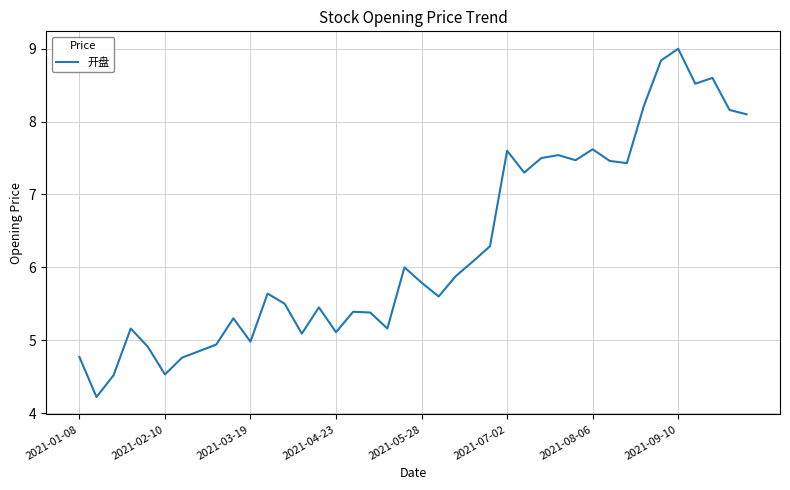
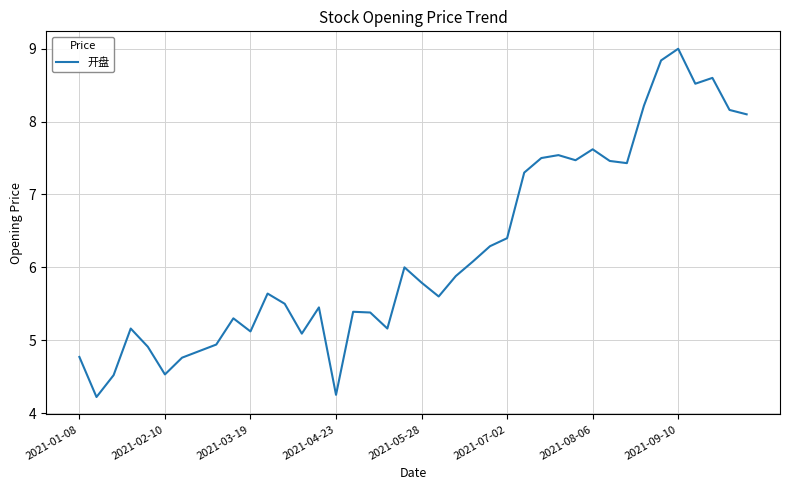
  {
    "2021-01-08": 4.8,
    "2021-02-10": 4.5,
-   "2021-03-19": 5.0,
-   "2021-04-23": 5.1,
+   "2021-03-19": 5.1,
+   "2021-04-23": 4.3,
    "2021-05-28": 5.8,
-   "2021-07-02": 7.6,
+   "2021-07-02": 6.4,
    "2021-08-06": 7.6,
    "2021-09-10": 9.0
  }
